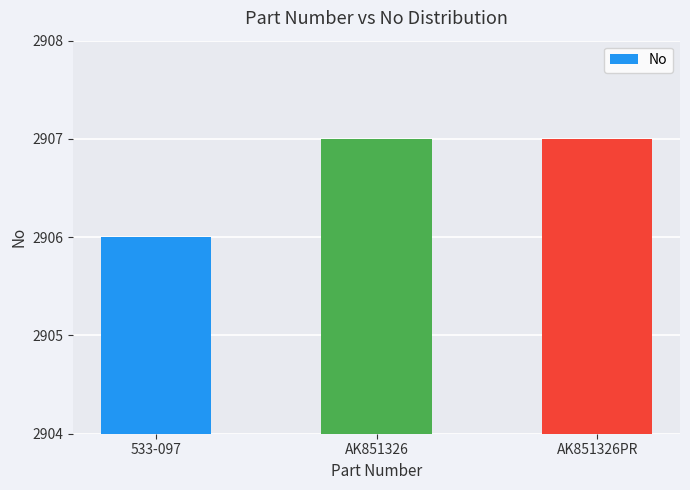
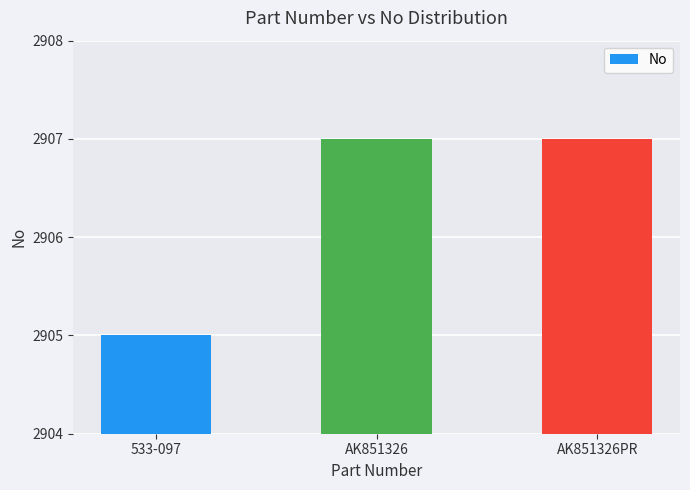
  {
-   "533-097": 2906,
+   "533-097": 2905,
    "AK851326": 2907,
    "AK851326PR": 2907
  }
